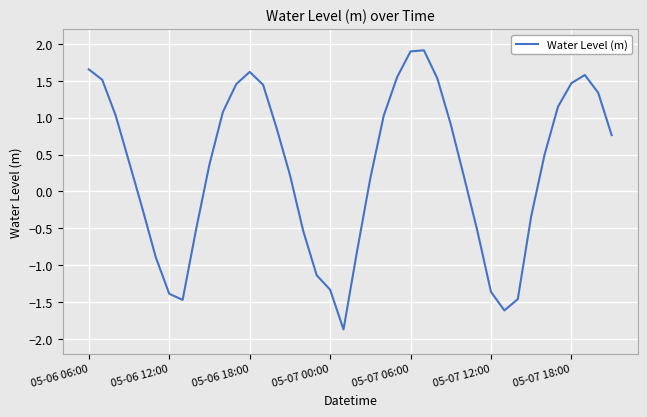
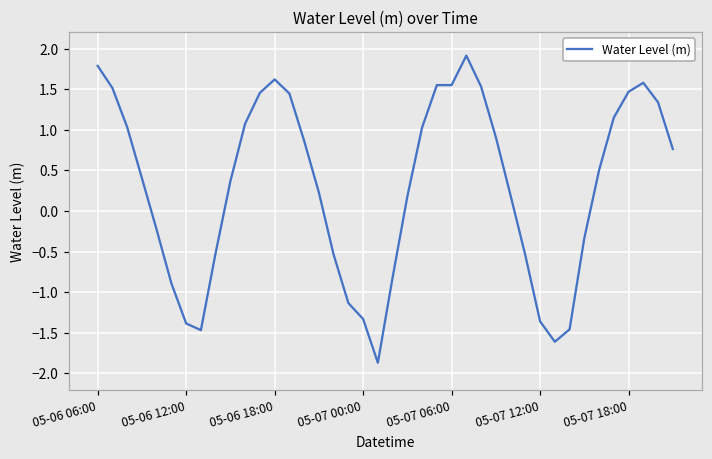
  {
-   "05-06 06:00": 1.7,
+   "05-06 06:00": 1.8,
    "05-06 12:00": -1.4,
    "05-06 18:00": 1.6,
    "05-07 00:00": -1.3,
-   "05-07 06:00": 1.9,
+   "05-07 06:00": 1.5,
    "05-07 12:00": -1.4,
    "05-07 18:00": 1.5
  }
